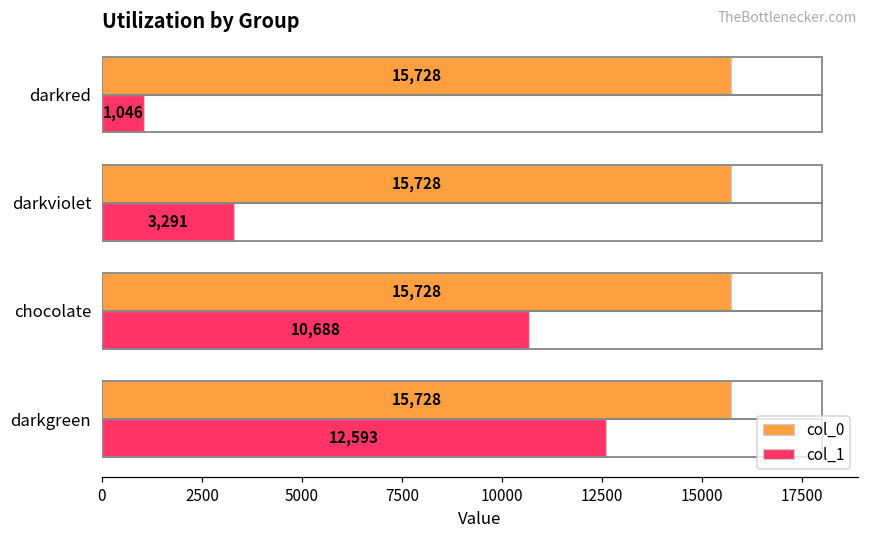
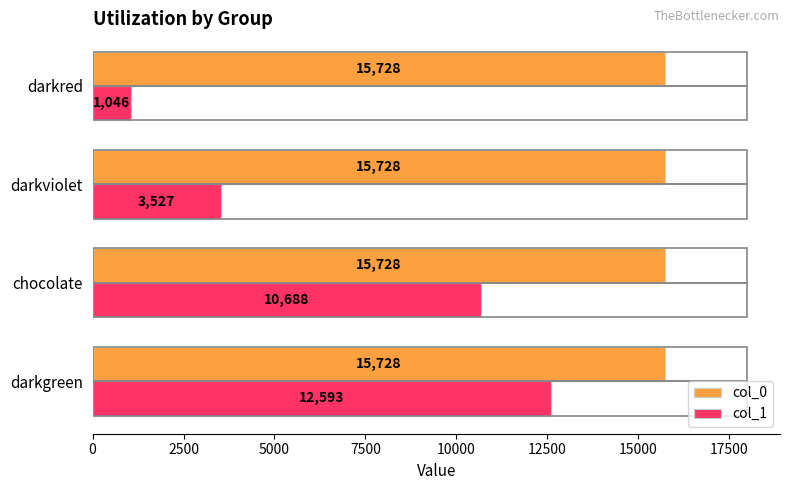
  {
    "col_0": {
      "darkred": "15,728",
      "darkviolet": "15,728",
      "chocolate": "15,728",
      "darkgreen": "15,728"
    },
    "col_1": {
      "darkred": "1,046",
-     "darkviolet": "3,291",
+     "darkviolet": "3,527",
      "chocolate": "10,688",
      "darkgreen": "12,593"
    }
  }
